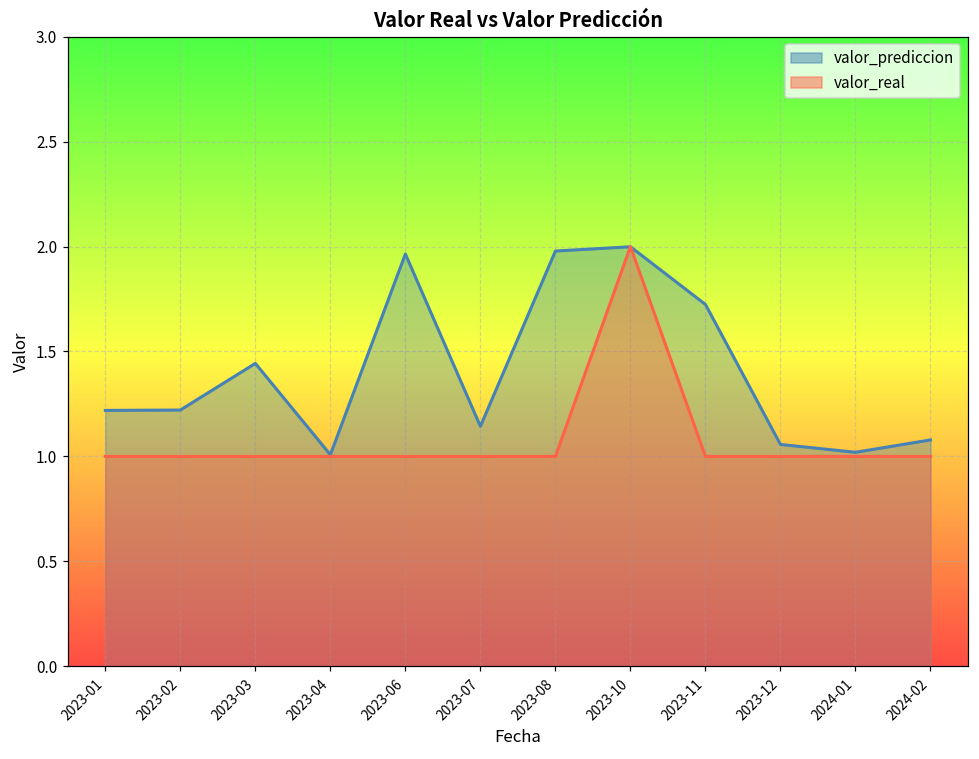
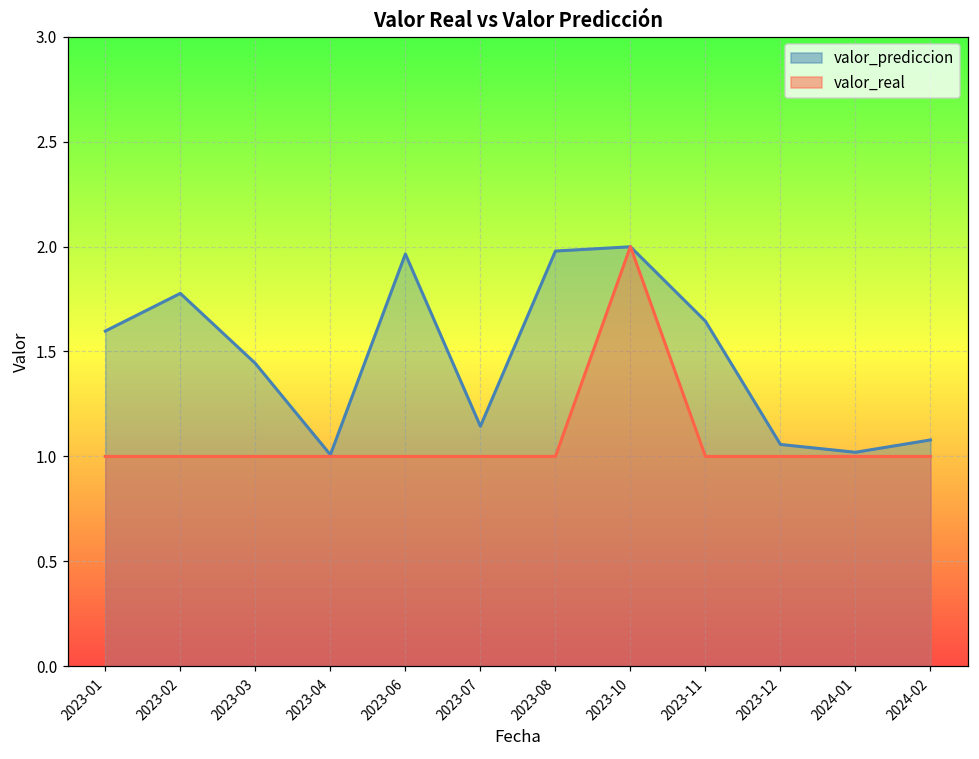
  {
    "valor_prediccion": {
-     "2023-01": 1.22,
-     "2023-02": 1.22,
+     "2023-01": 1.60,
+     "2023-02": 1.78,
      "2023-03": 1.44,
      "2023-06": 1.96,
      "2023-07": 1.14,
      "2023-08": 1.98,
-     "2023-11": 1.72,
+     "2023-11": 1.64,
      "2023-12": 1.06,
      "2024-01": 1.02,
      "2024-02": 1.08
    },
    "valor_real": {
      "2023-01": 1.00,
      "2023-02": 1.00,
      "2023-03": 1.00,
      "2023-06": 1.00,
      "2023-07": 1.00,
      "2023-08": 1.00,
      "2023-11": 1.00,
      "2023-12": 1.00,
      "2024-01": 1.00,
      "2024-02": 1.00
    }
  }
